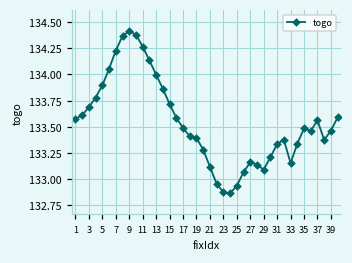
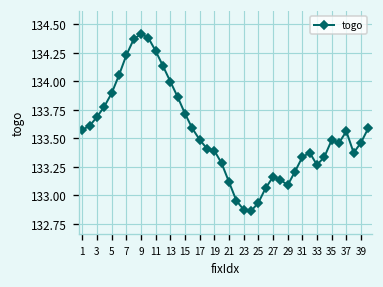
  {
    "1": 133.6,
    "3": 133.7,
    "5": 133.9,
    "7": 134.2,
    "9": 134.4,
    "11": 134.3,
    "13": 134.0,
    "15": 133.7,
    "17": 133.5,
    "19": 133.4,
    "21": 133.1,
    "23": 132.9,
    "25": 132.9,
    "27": 133.2,
    "29": 133.1,
    "31": 133.3,
-   "33": 133.2,
+   "33": 133.3,
    "35": 133.5,
    "37": 133.6,
    "39": 133.5
  }
